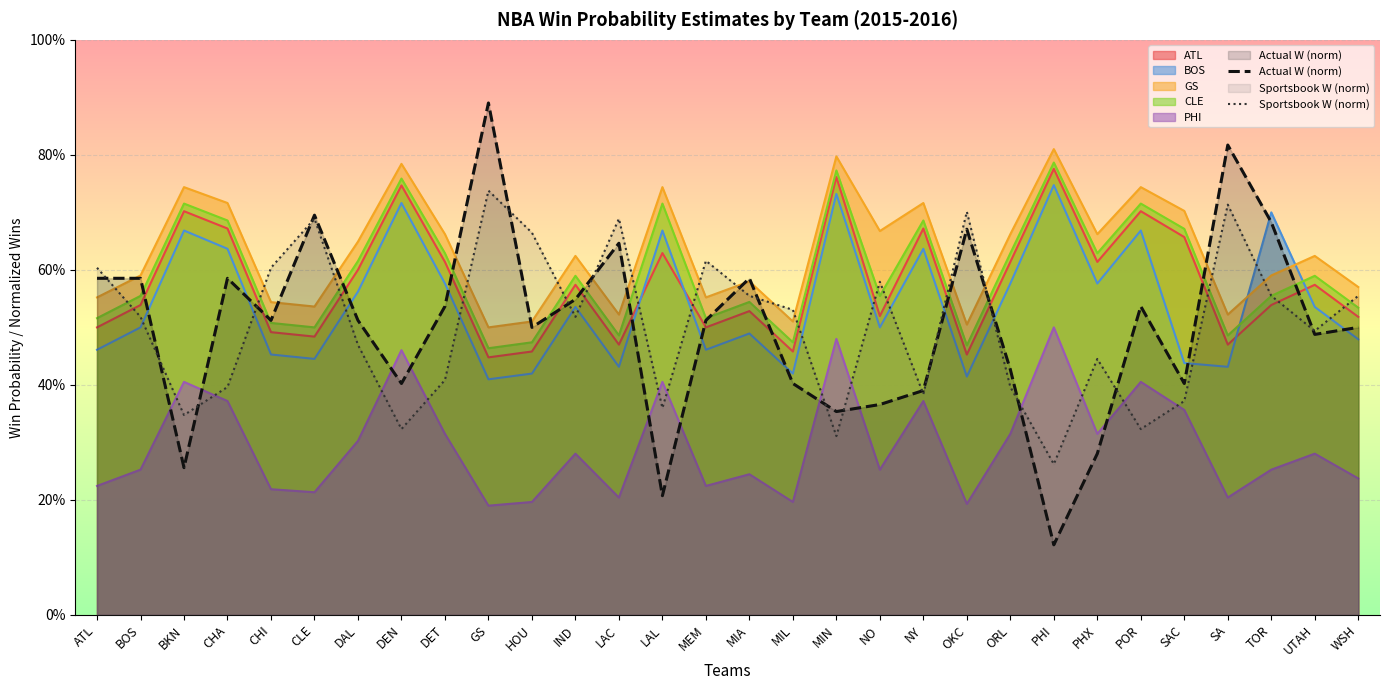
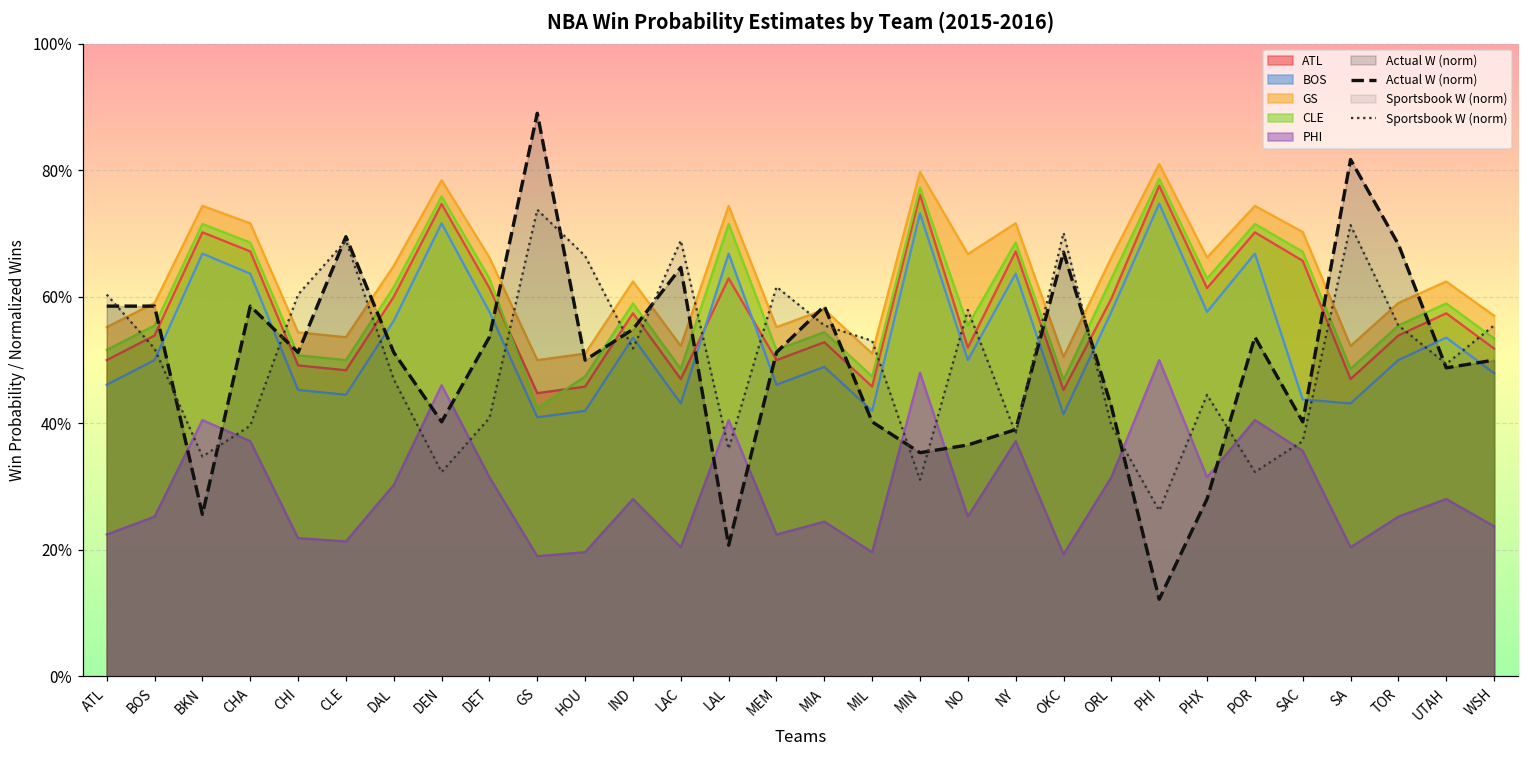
  {
    "ATL": {
      "ATL": "50%",
      "BOS": "54%",
      "BKN": "70%",
      "CHA": "67%",
      "CHI": "49%",
      "CLE": "48%",
      "DAL": "60%",
      "DEN": "75%",
      "DET": "61%",
      "GS": "45%",
      "HOU": "46%",
      "IND": "57%",
      "LAC": "47%",
      "LAL": "63%",
      "MEM": "50%",
      "MIA": "53%",
      "MIL": "46%",
      "MIN": "76%",
      "NO": "52%",
      "NY": "67%",
      "OKC": "45%",
-     "ORL": "61%",
+     "ORL": "60%",
      "PHI": "78%",
      "PHX": "61%",
      "POR": "70%",
      "SAC": "66%",
      "SA": "47%",
      "TOR": "54%",
      "UTAH": "57%",
      "WSH": "52%"
    },
    "BOS": {
      "ATL": "46%",
      "BOS": "50%",
      "BKN": "67%",
      "CHA": "64%",
      "CHI": "45%",
      "CLE": "45%",
      "DAL": "56%",
      "DEN": "72%",
      "DET": "58%",
      "GS": "41%",
      "HOU": "42%",
      "IND": "54%",
      "LAC": "43%",
      "LAL": "67%",
      "MEM": "46%",
      "MIA": "49%",
      "MIL": "42%",
      "MIN": "73%",
      "NO": "50%",
      "NY": "64%",
      "OKC": "41%",
      "ORL": "58%",
      "PHI": "75%",
      "PHX": "58%",
      "POR": "67%",
      "SAC": "44%",
      "SA": "43%",
-     "TOR": "70%",
+     "TOR": "50%",
      "UTAH": "54%",
      "WSH": "48%"
    },
    "GS": {
      "ATL": "55%",
      "BOS": "59%",
      "BKN": "74%",
      "CHA": "72%",
      "CHI": "54%",
      "CLE": "54%",
      "DAL": "65%",
      "DEN": "78%",
      "DET": "66%",
      "GS": "50%",
      "HOU": "51%",
      "IND": "62%",
      "LAC": "52%",
      "LAL": "74%",
      "MEM": "55%",
      "MIA": "58%",
      "MIL": "51%",
      "MIN": "80%",
      "NO": "67%",
      "NY": "72%",
      "OKC": "50%",
      "ORL": "66%",
      "PHI": "81%",
      "PHX": "66%",
      "POR": "74%",
      "SAC": "70%",
      "SA": "52%",
      "TOR": "59%",
      "UTAH": "62%",
      "WSH": "57%"
    },
    "CLE": {
      "ATL": "52%",
      "BOS": "55%",
      "BKN": "72%",
      "CHA": "69%",
      "CLE": "50%",
      "DAL": "62%",
      "DEN": "76%",
      "DET": "63%",
-     "GS": "46%",
+     "GS": "42%",
      "HOU": "47%",
      "IND": "59%",
      "LAC": "49%",
      "LAL": "72%",
      "MIA": "54%",
      "MIL": "47%",
      "MIN": "77%",
      "NO": "55%",
      "NY": "69%",
      "OKC": "47%",
      "ORL": "63%",
      "PHI": "79%",
      "PHX": "63%",
      "POR": "72%",
      "SAC": "67%",
      "SA": "49%",
      "UTAH": "59%",
      "WSH": "53%"
    },
    "PHI": {
      "ATL": "22%",
      "BOS": "25%",
      "BKN": "41%",
      "CHA": "37%",
      "CHI": "22%",
      "CLE": "21%",
      "DAL": "30%",
      "DEN": "46%",
      "DET": "31%",
      "GS": "19%",
      "HOU": "20%",
      "IND": "28%",
      "LAC": "20%",
      "LAL": "41%",
      "MEM": "22%",
      "MIA": "24%",
      "MIL": "20%",
      "MIN": "48%",
      "NO": "25%",
      "NY": "37%",
      "OKC": "19%",
      "ORL": "31%",
      "PHI": "50%",
      "PHX": "31%",
      "POR": "41%",
      "SAC": "36%",
      "SA": "20%",
      "TOR": "25%",
      "UTAH": "28%",
      "WSH": "24%"
    }
  }
